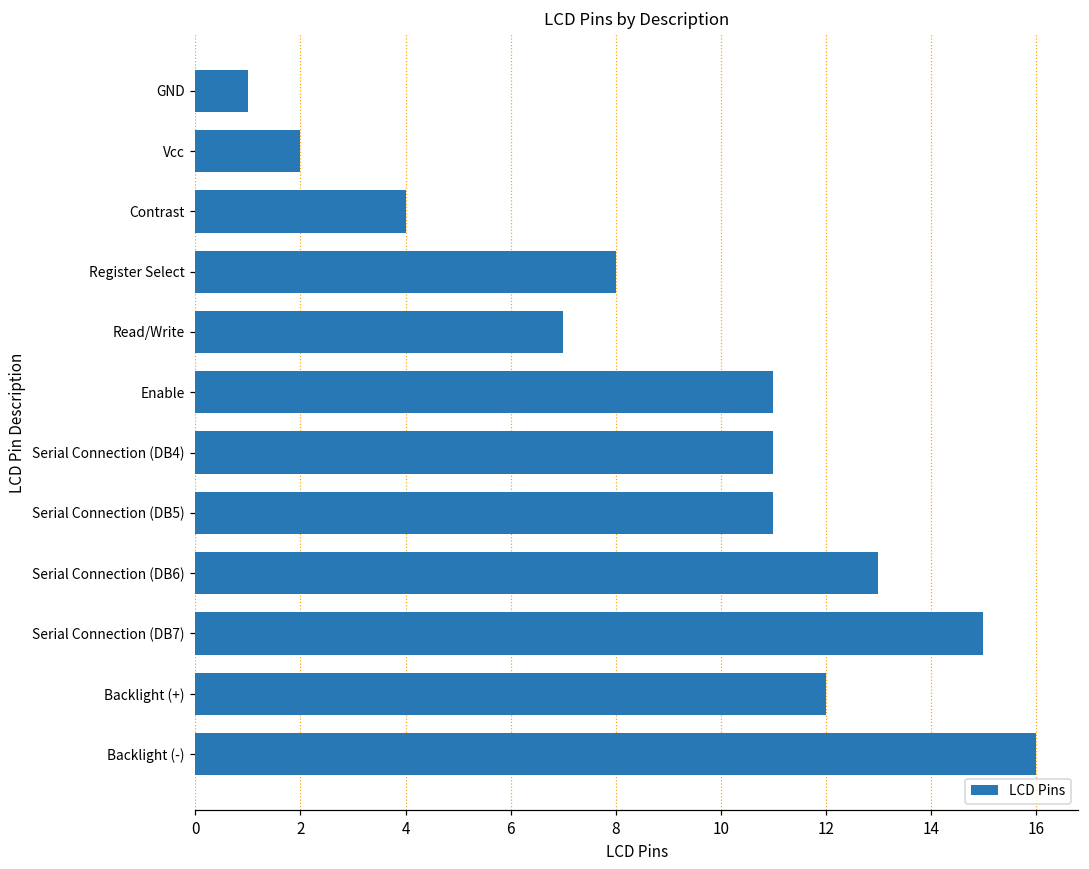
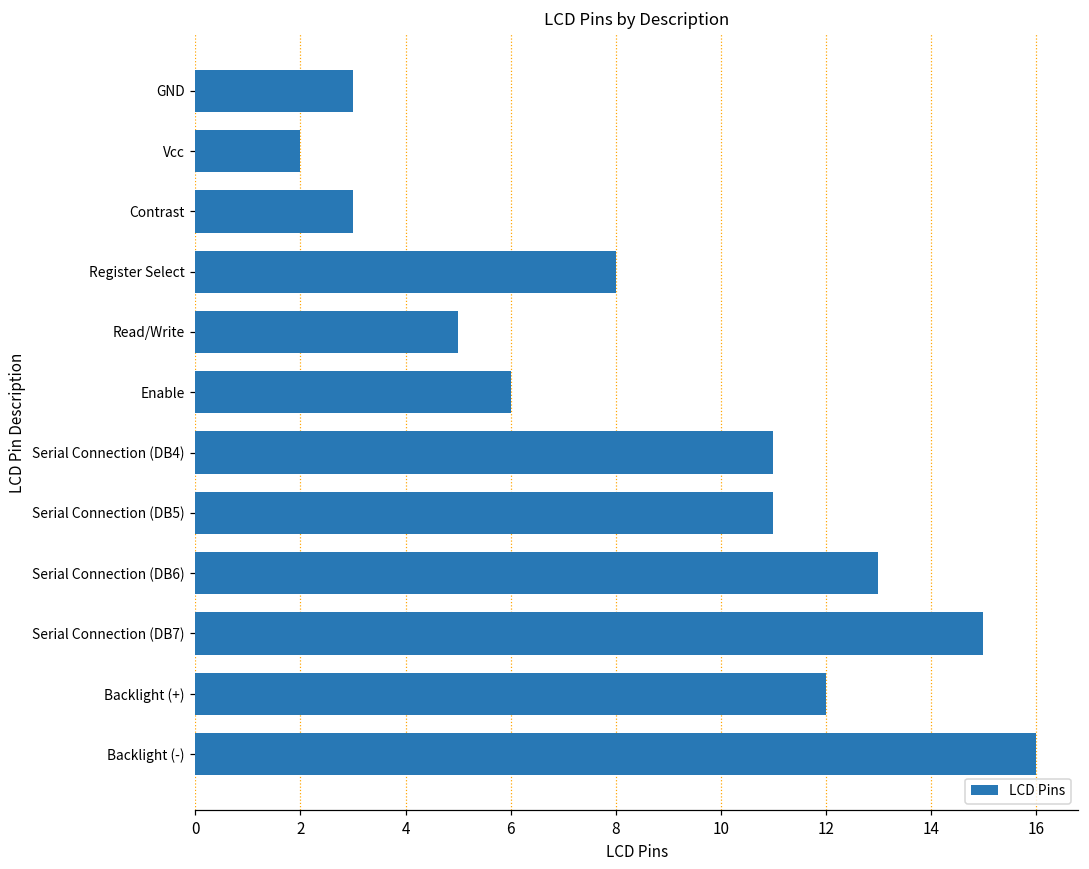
  {
-   "GND": 1,
+   "GND": 3,
    "Vcc": 2,
-   "Contrast": 4,
+   "Contrast": 3,
    "Register Select": 8,
-   "Read/Write": 7,
-   "Enable": 11,
+   "Read/Write": 5,
+   "Enable": 6,
    "Serial Connection (DB4)": 11,
    "Serial Connection (DB5)": 11,
    "Serial Connection (DB6)": 13,
    "Serial Connection (DB7)": 15,
    "Backlight (+)": 12,
    "Backlight (-)": 16
  }
